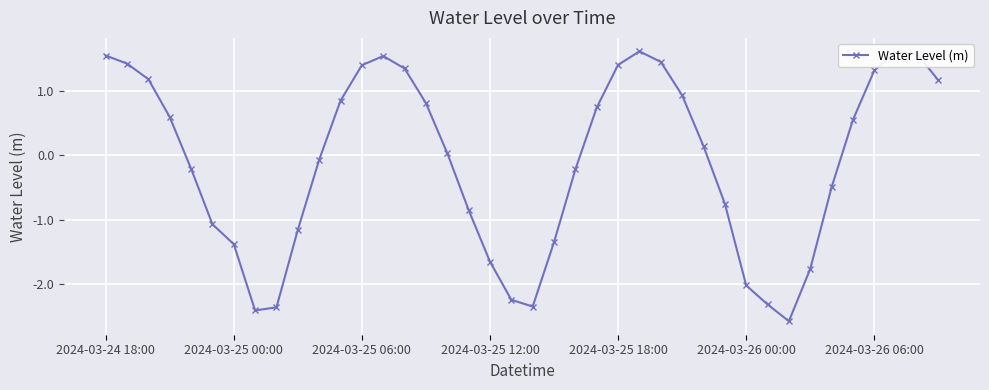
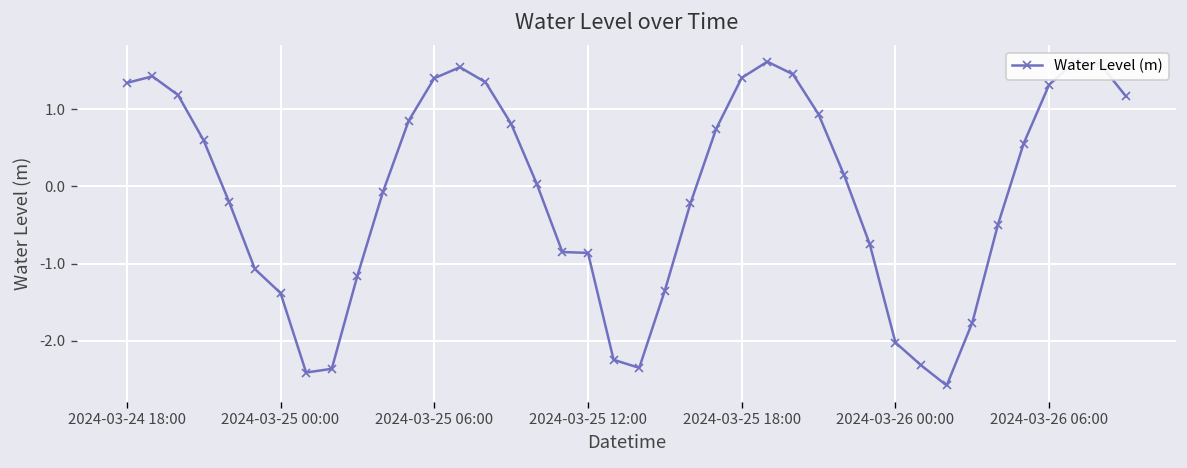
  {
-   "2024-03-24 18:00": 1.6,
+   "2024-03-24 18:00": 1.3,
    "2024-03-25 00:00": -1.4,
    "2024-03-25 06:00": 1.4,
-   "2024-03-25 12:00": -1.7,
+   "2024-03-25 12:00": -0.9,
    "2024-03-25 18:00": 1.4,
    "2024-03-26 00:00": -2.0,
    "2024-03-26 06:00": 1.3
  }
